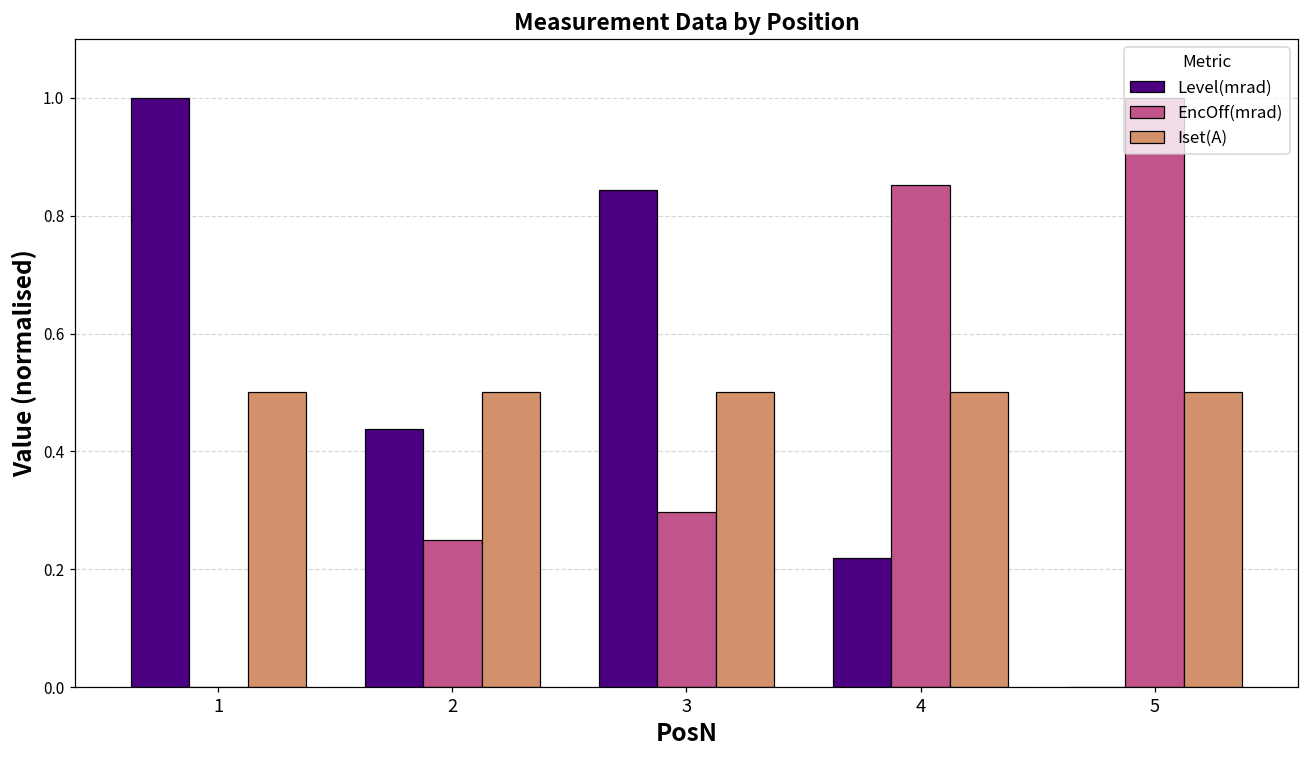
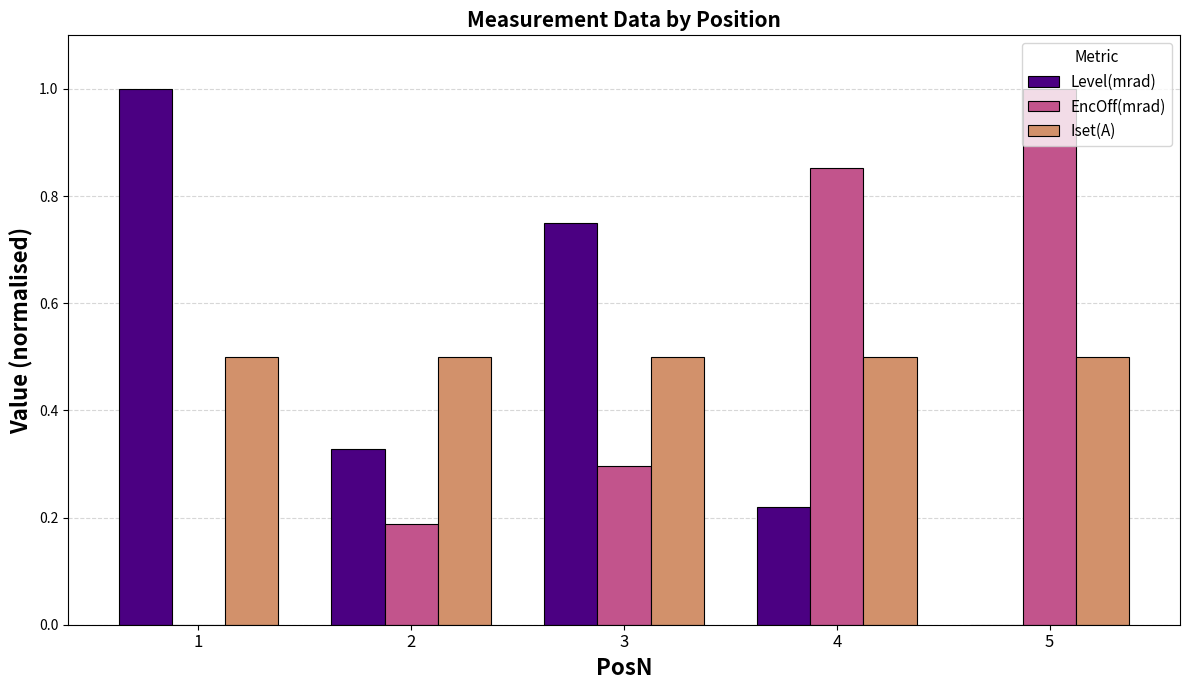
  {
    "Level(mrad)": {
      "1": 1.00,
-     "2": 0.44,
-     "3": 0.84,
+     "2": 0.33,
+     "3": 0.75,
      "4": 0.22,
      "5": 0.00
    },
    "EncOff(mrad)": {
      "1": 0.00,
-     "2": 0.25,
+     "2": 0.19,
      "3": 0.30,
      "4": 0.85
    },
    "Iset(A)": {
      "1": 0.50,
      "2": 0.50,
      "3": 0.50,
      "4": 0.50,
      "5": 0.50
    }
  }
